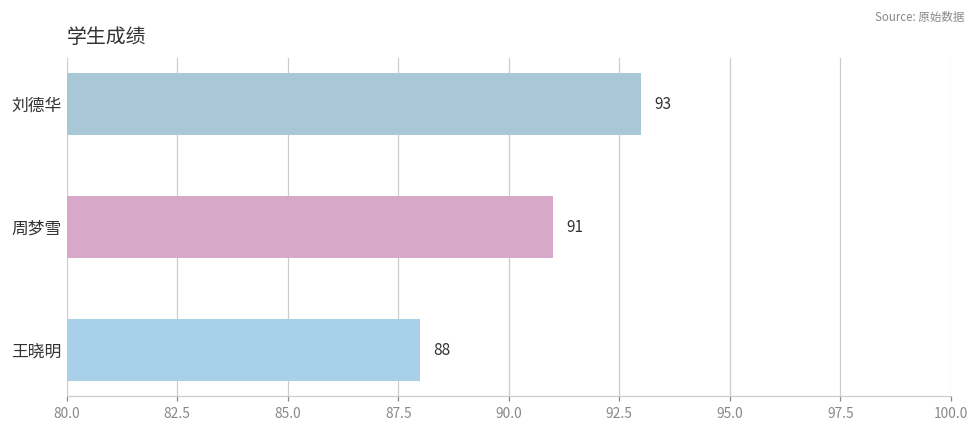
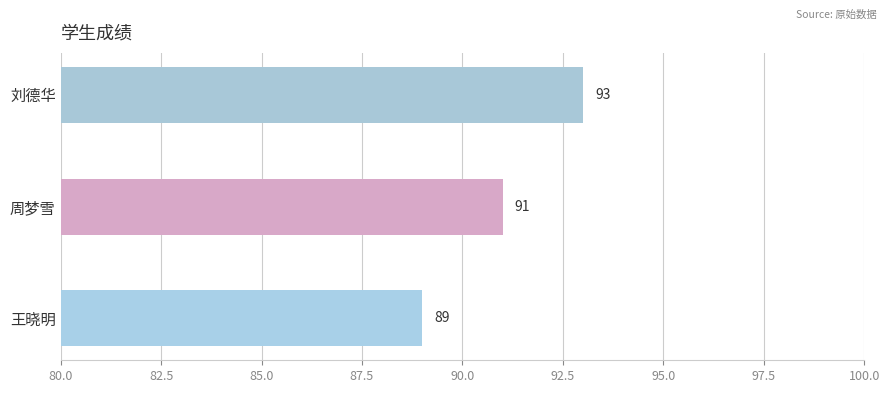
  {
    "刘德华": 93,
    "周梦雪": 91,
-   "王晓明": 88
+   "王晓明": 89
  }
